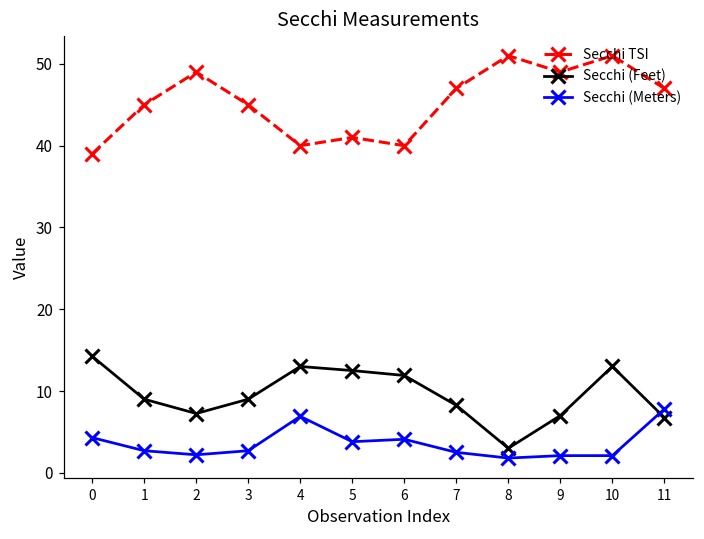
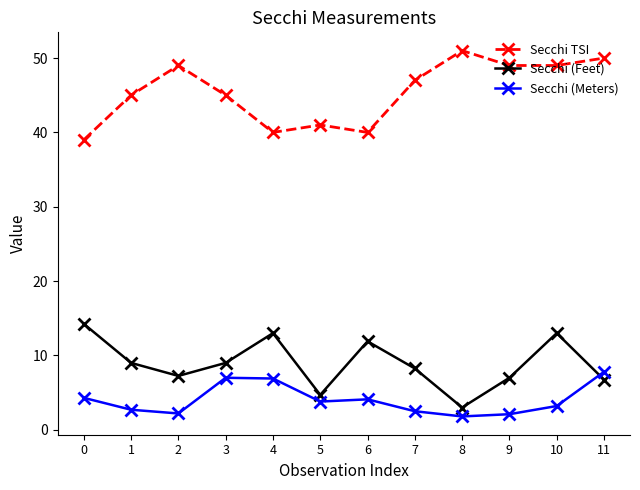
  {
    "Secchi TSI": {
      "0": 39,
      "1": 45,
      "2": 49,
      "3": 45,
      "4": 40,
      "5": 41,
      "6": 40,
      "7": 47,
      "8": 51,
      "9": 49,
-     "10": 51,
-     "11": 47
+     "10": 49,
+     "11": 50
    },
    "Secchi (Feet)": {
      "0": 14,
      "1": 9,
      "2": 7,
      "3": 9,
      "4": 13,
-     "5": 13,
+     "5": 5,
      "6": 12,
      "7": 8,
      "8": 3,
      "9": 7,
      "10": 13,
      "11": 7
    },
    "Secchi (Meters)": {
      "0": 4,
      "1": 3,
      "2": 2,
-     "3": 3,
+     "3": 7,
      "4": 7,
      "5": 4,
      "6": 4,
      "7": 3,
      "8": 2,
      "9": 2,
-     "10": 2,
+     "10": 3,
      "11": 8
    }
  }
